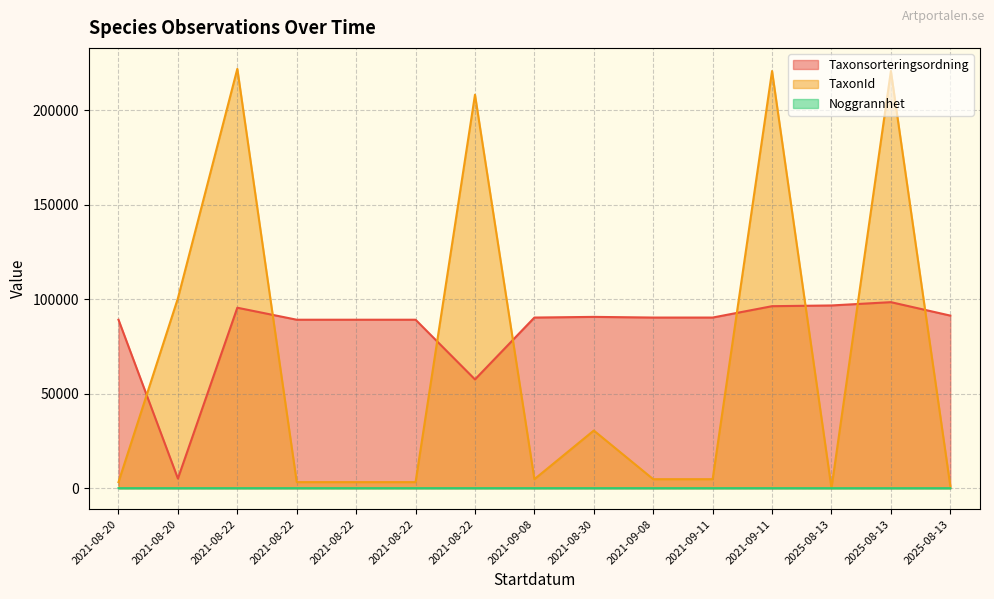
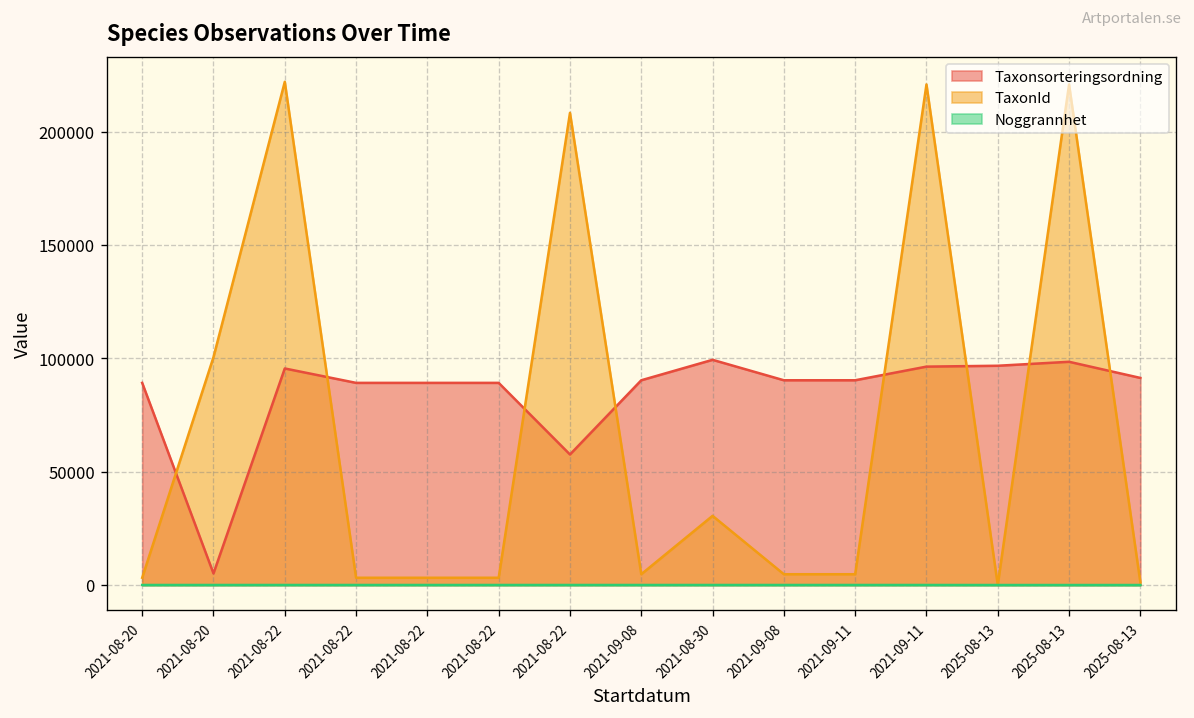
  {
    "Taxonsorteringsordning": {
-     "2021-08-30": 91000
+     "2021-08-30": 99000
    },
    "TaxonId": {
      "2021-08-30": 31000
    },
    "Noggrannhet": {
      "2021-08-30": 0
    }
  }
